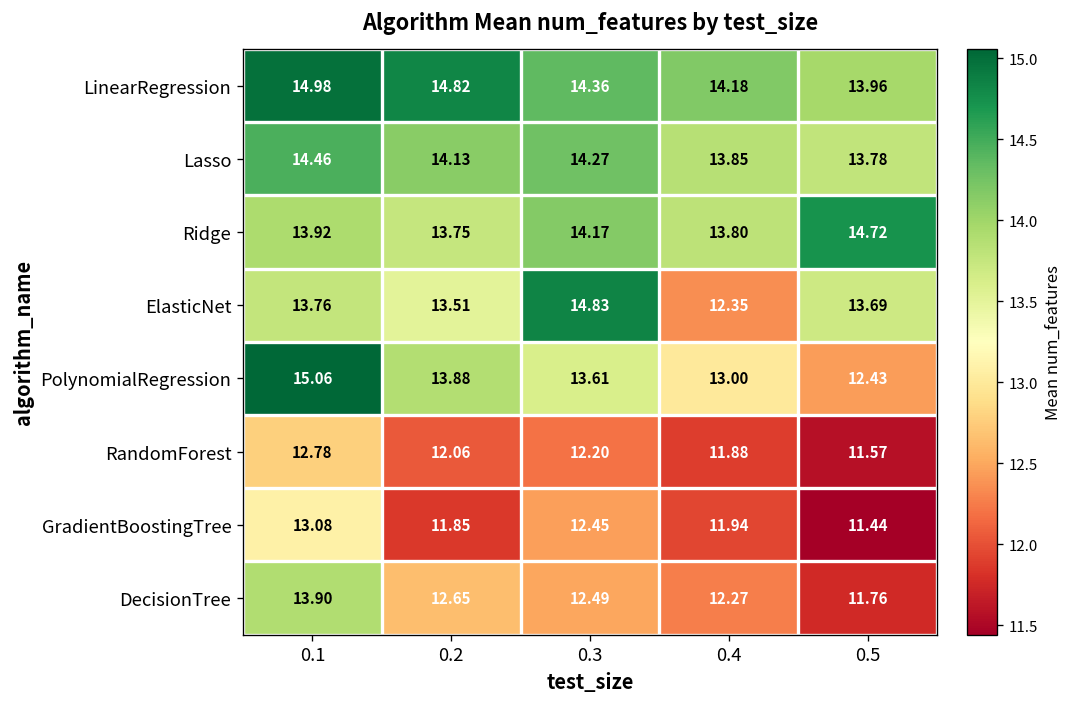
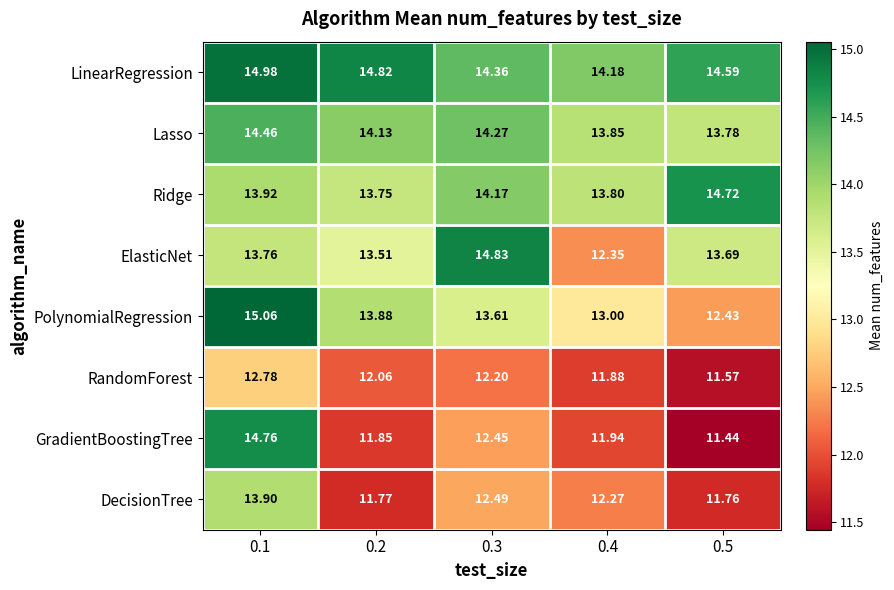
  {
    "LinearRegression": {
      "0.1": 14.98,
      "0.2": 14.82,
      "0.3": 14.36,
      "0.4": 14.18,
-     "0.5": 13.96
+     "0.5": 14.59
    },
    "Lasso": {
      "0.1": 14.46,
      "0.2": 14.13,
      "0.3": 14.27,
      "0.4": 13.85,
      "0.5": 13.78
    },
    "Ridge": {
      "0.1": 13.92,
      "0.2": 13.75,
      "0.3": 14.17,
      "0.4": 13.80,
      "0.5": 14.72
    },
    "ElasticNet": {
      "0.1": 13.76,
      "0.2": 13.51,
      "0.3": 14.83,
      "0.4": 12.35,
      "0.5": 13.69
    },
    "PolynomialRegression": {
      "0.1": 15.06,
      "0.2": 13.88,
      "0.3": 13.61,
      "0.4": 13.00,
      "0.5": 12.43
    },
    "RandomForest": {
      "0.1": 12.78,
      "0.2": 12.06,
      "0.3": 12.20,
      "0.4": 11.88,
      "0.5": 11.57
    },
    "GradientBoostingTree": {
-     "0.1": 13.08,
+     "0.1": 14.76,
      "0.2": 11.85,
      "0.3": 12.45,
      "0.4": 11.94,
      "0.5": 11.44
    },
    "DecisionTree": {
      "0.1": 13.90,
-     "0.2": 12.65,
+     "0.2": 11.77,
      "0.3": 12.49,
      "0.4": 12.27,
      "0.5": 11.76
    }
  }
